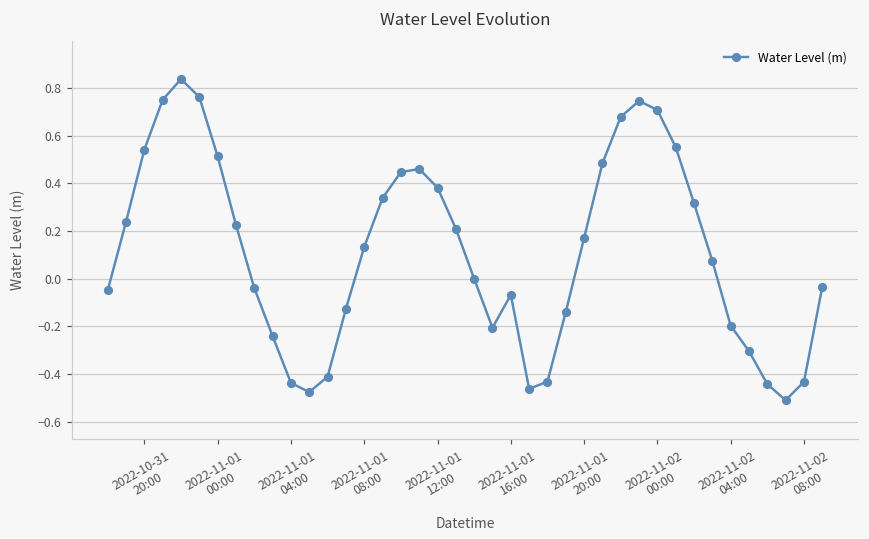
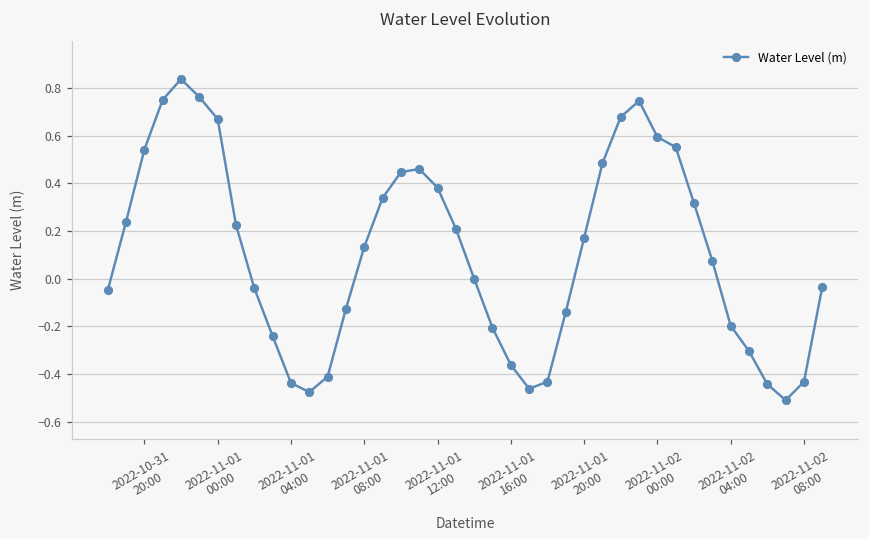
  {
    "2022-10-31 20:00": 0.54,
-   "2022-11-01 00:00": 0.51,
+   "2022-11-01 00:00": 0.67,
    "2022-11-01 04:00": -0.44,
    "2022-11-01 08:00": 0.13,
    "2022-11-01 12:00": 0.38,
-   "2022-11-01 16:00": -0.07,
+   "2022-11-01 16:00": -0.36,
    "2022-11-01 20:00": 0.17,
-   "2022-11-02 00:00": 0.71,
+   "2022-11-02 00:00": 0.59,
    "2022-11-02 04:00": -0.20,
    "2022-11-02 08:00": -0.43
  }
